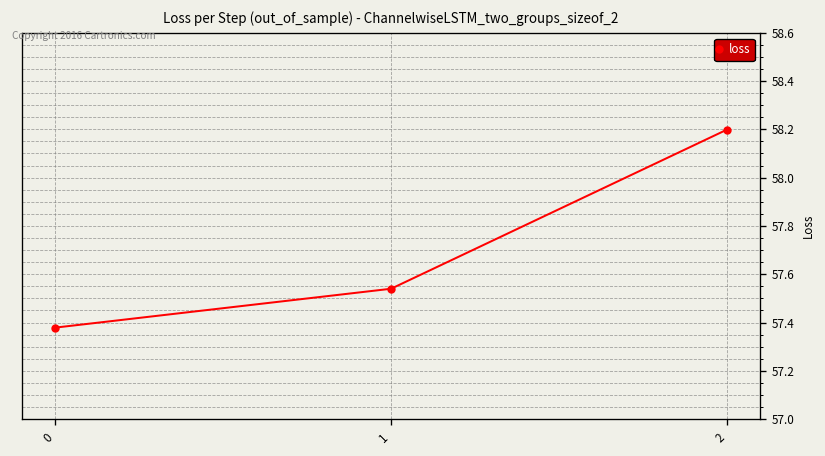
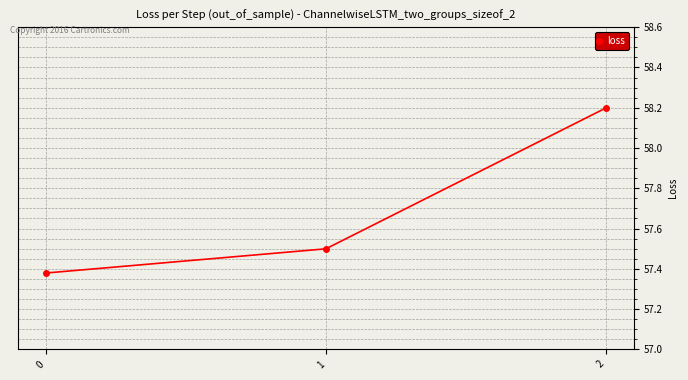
  {
    "0": 57.38,
-   "1": 57.54,
+   "1": 57.50,
    "2": 58.20
  }
